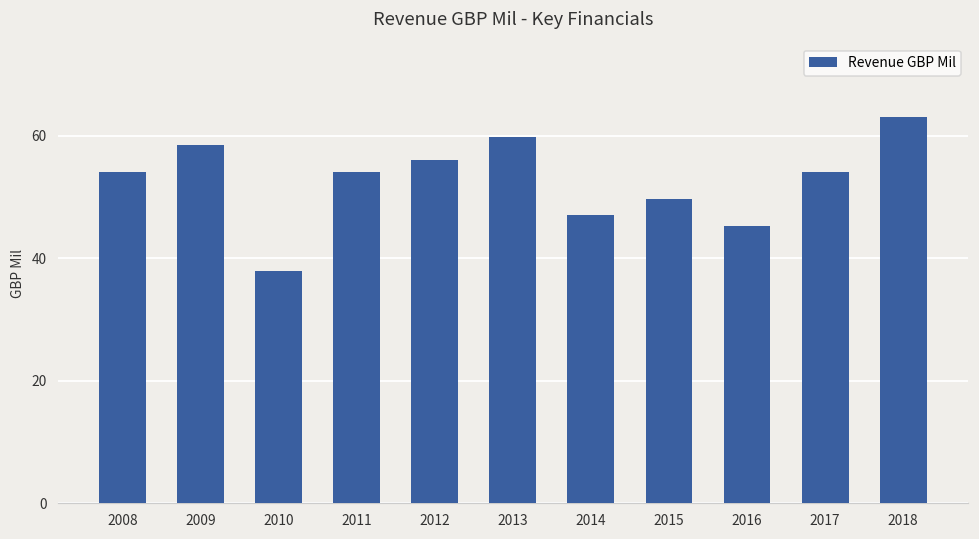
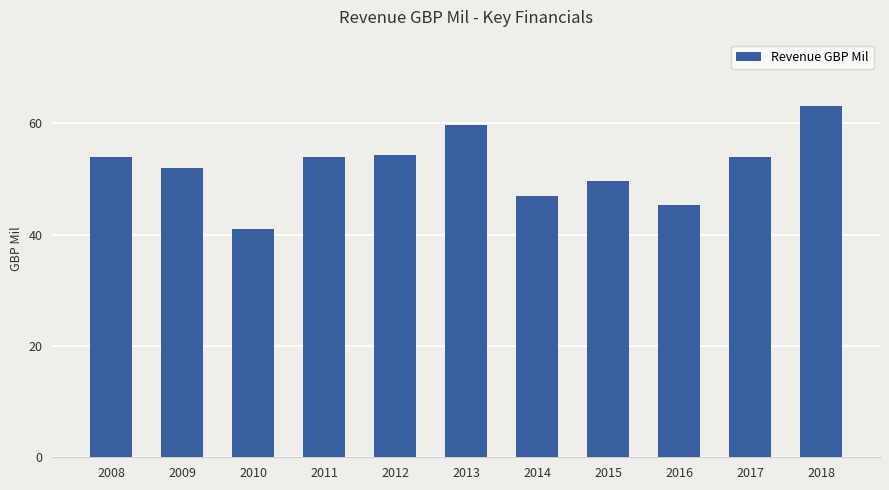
  {
    "2008": 54,
-   "2009": 58,
-   "2010": 38,
+   "2009": 52,
+   "2010": 41,
    "2011": 54,
-   "2012": 56,
+   "2012": 54,
    "2013": 60,
    "2014": 47,
    "2015": 50,
    "2016": 45,
    "2017": 54,
    "2018": 63
  }
